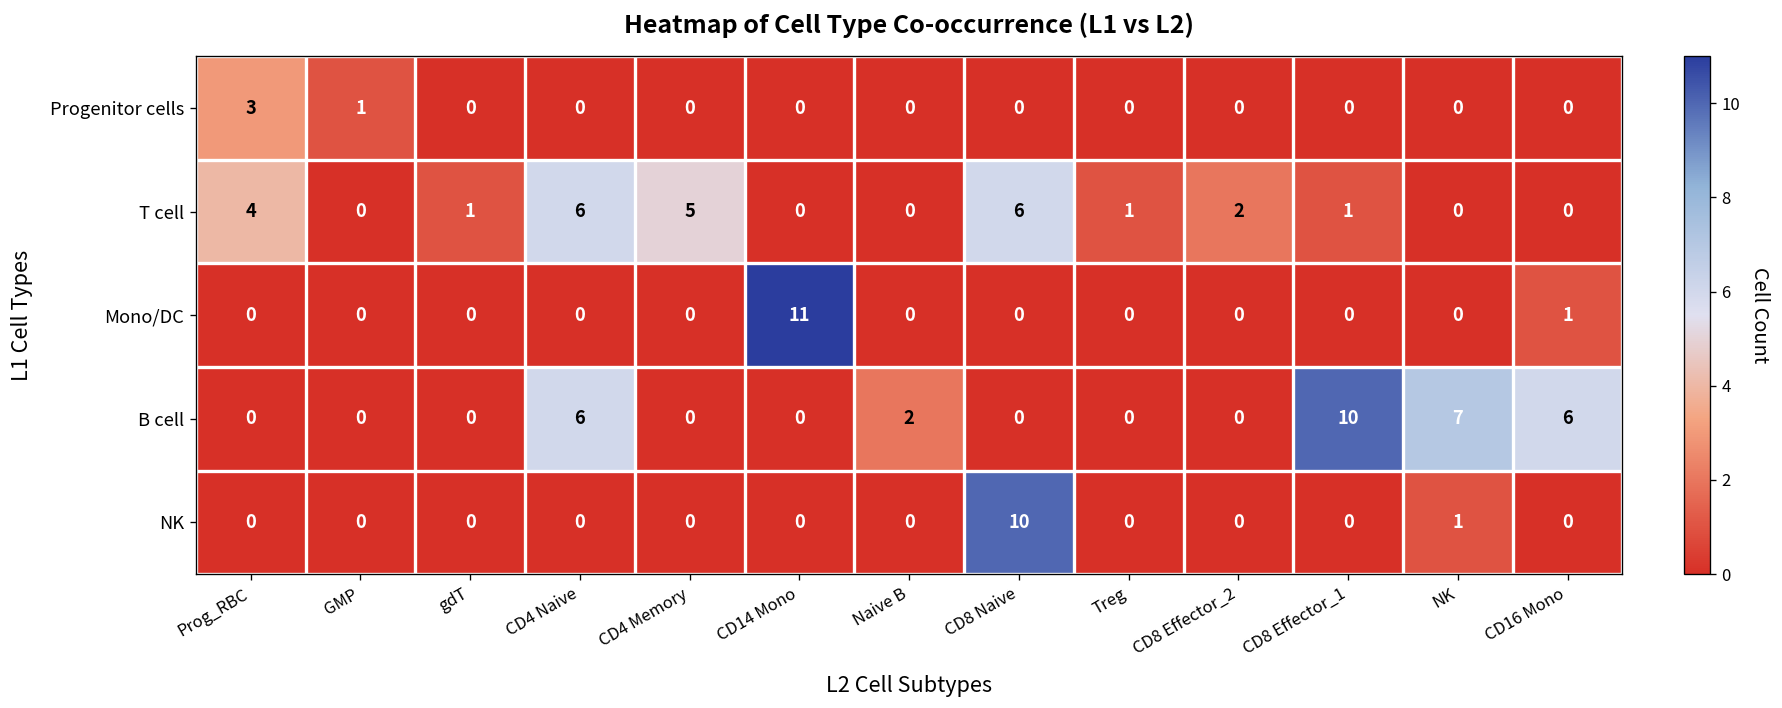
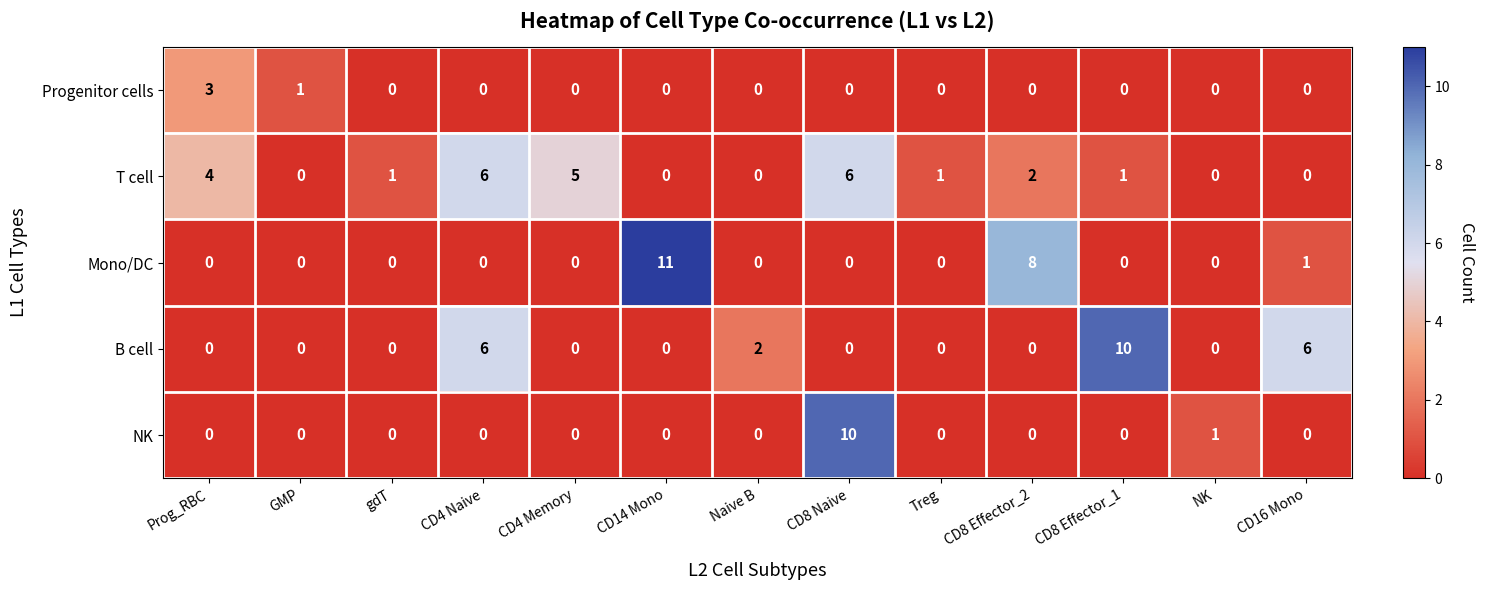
  {
    "Progenitor cells": {
      "Prog_RBC": 3,
      "GMP": 1,
      "gdT": 0,
      "CD4 Naive": 0,
      "CD4 Memory": 0,
      "CD14 Mono": 0,
      "Naive B": 0,
      "CD8 Naive": 0,
      "Treg": 0,
      "CD8 Effector_2": 0,
      "CD8 Effector_1": 0,
      "NK": 0,
      "CD16 Mono": 0
    },
    "T cell": {
      "Prog_RBC": 4,
      "GMP": 0,
      "gdT": 1,
      "CD4 Naive": 6,
      "CD4 Memory": 5,
      "CD14 Mono": 0,
      "Naive B": 0,
      "CD8 Naive": 6,
      "Treg": 1,
      "CD8 Effector_2": 2,
      "CD8 Effector_1": 1,
      "NK": 0,
      "CD16 Mono": 0
    },
    "Mono/DC": {
      "Prog_RBC": 0,
      "GMP": 0,
      "gdT": 0,
      "CD4 Naive": 0,
      "CD4 Memory": 0,
      "CD14 Mono": 11,
      "Naive B": 0,
      "CD8 Naive": 0,
      "Treg": 0,
-     "CD8 Effector_2": 0,
+     "CD8 Effector_2": 8,
      "CD8 Effector_1": 0,
      "NK": 0,
      "CD16 Mono": 1
    },
    "B cell": {
      "Prog_RBC": 0,
      "GMP": 0,
      "gdT": 0,
      "CD4 Naive": 6,
      "CD4 Memory": 0,
      "CD14 Mono": 0,
      "Naive B": 2,
      "CD8 Naive": 0,
      "Treg": 0,
      "CD8 Effector_2": 0,
      "CD8 Effector_1": 10,
-     "NK": 7,
+     "NK": 0,
      "CD16 Mono": 6
    },
    "NK": {
      "Prog_RBC": 0,
      "GMP": 0,
      "gdT": 0,
      "CD4 Naive": 0,
      "CD4 Memory": 0,
      "CD14 Mono": 0,
      "Naive B": 0,
      "CD8 Naive": 10,
      "Treg": 0,
      "CD8 Effector_2": 0,
      "CD8 Effector_1": 0,
      "NK": 1,
      "CD16 Mono": 0
    }
  }
